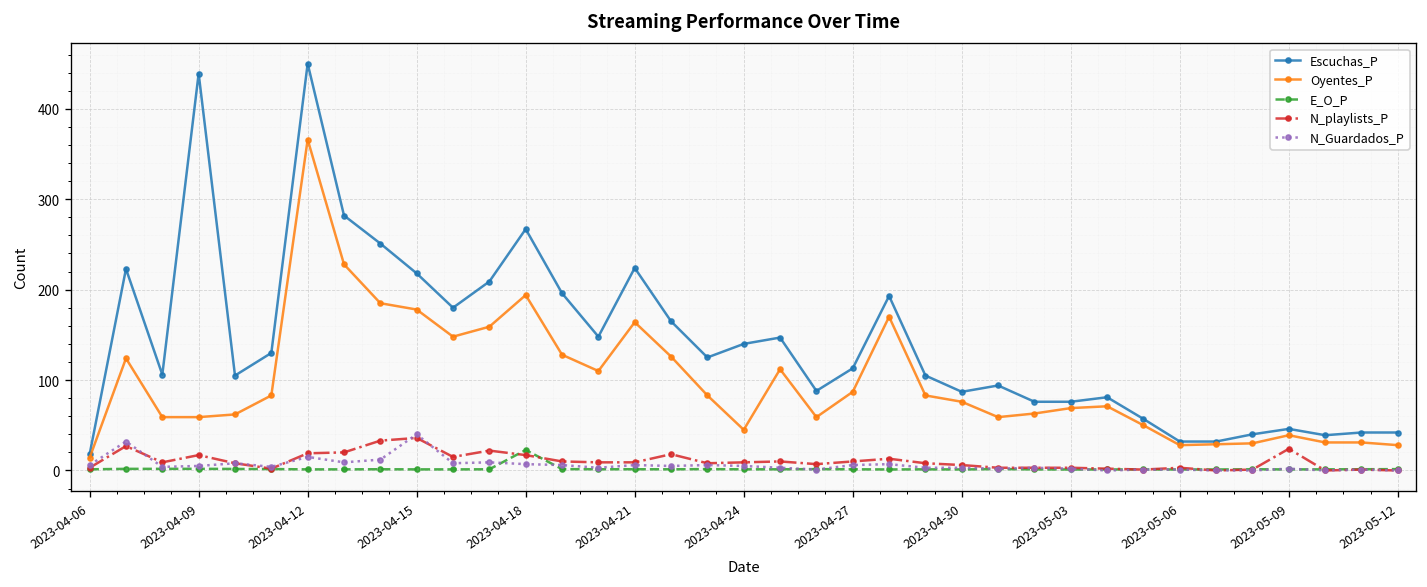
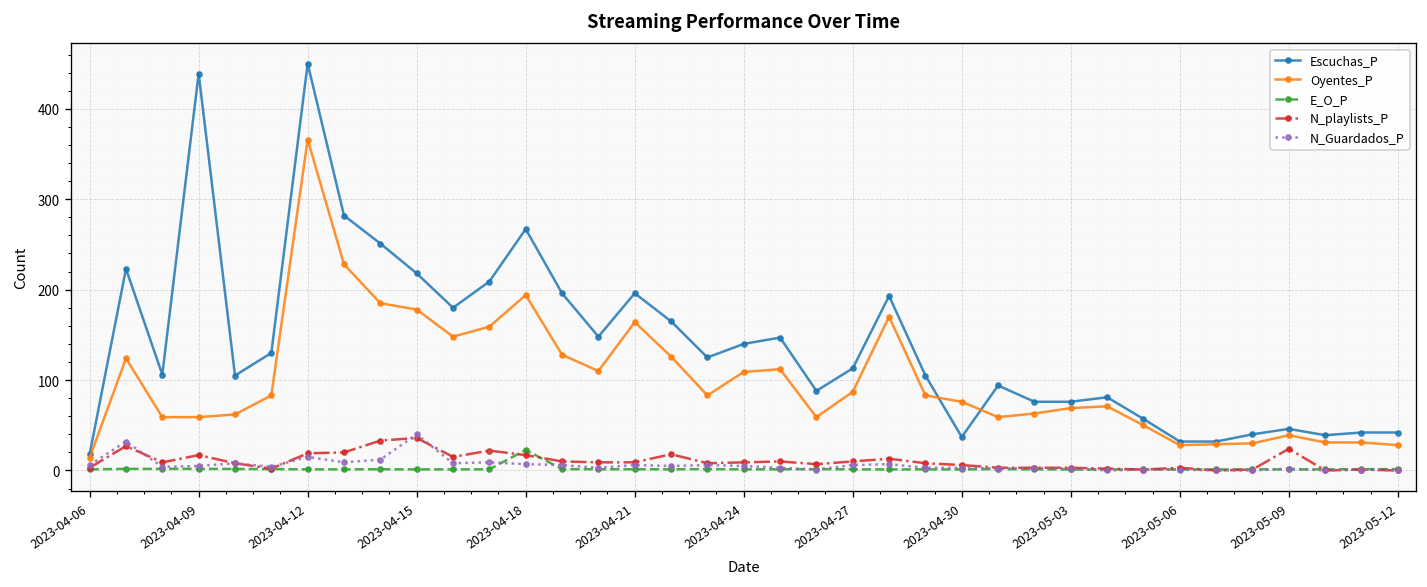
  {
    "Escuchas_P": {
      "2023-04-06": 20,
      "2023-04-09": 440,
      "2023-04-12": 450,
      "2023-04-15": 220,
      "2023-04-18": 270,
-     "2023-04-21": 220,
+     "2023-04-21": 200,
      "2023-04-24": 140,
      "2023-04-27": 110,
-     "2023-04-30": 90,
+     "2023-04-30": 40,
      "2023-05-03": 80,
      "2023-05-06": 30,
      "2023-05-09": 50,
      "2023-05-12": 40
    },
    "Oyentes_P": {
      "2023-04-06": 10,
      "2023-04-09": 60,
      "2023-04-12": 370,
      "2023-04-15": 180,
      "2023-04-18": 190,
      "2023-04-21": 160,
-     "2023-04-24": 50,
+     "2023-04-24": 110,
      "2023-04-27": 90,
      "2023-04-30": 80,
      "2023-05-03": 70,
      "2023-05-06": 30,
      "2023-05-09": 40,
      "2023-05-12": 30
    },
    "E_O_P": {
      "2023-04-12": 0,
      "2023-04-15": 0,
      "2023-04-18": 20,
      "2023-04-21": 0,
      "2023-04-24": 0,
      "2023-04-27": 0
    },
    "N_playlists_P": {
      "2023-04-09": 20,
      "2023-04-12": 20,
      "2023-04-15": 40,
      "2023-04-18": 20,
      "2023-04-24": 10,
      "2023-04-27": 10,
      "2023-05-09": 20
    },
    "N_Guardados_P": {
      "2023-04-12": 20,
      "2023-04-15": 40,
      "2023-04-18": 10,
      "2023-04-24": 10,
      "2023-04-27": 10
    }
  }
